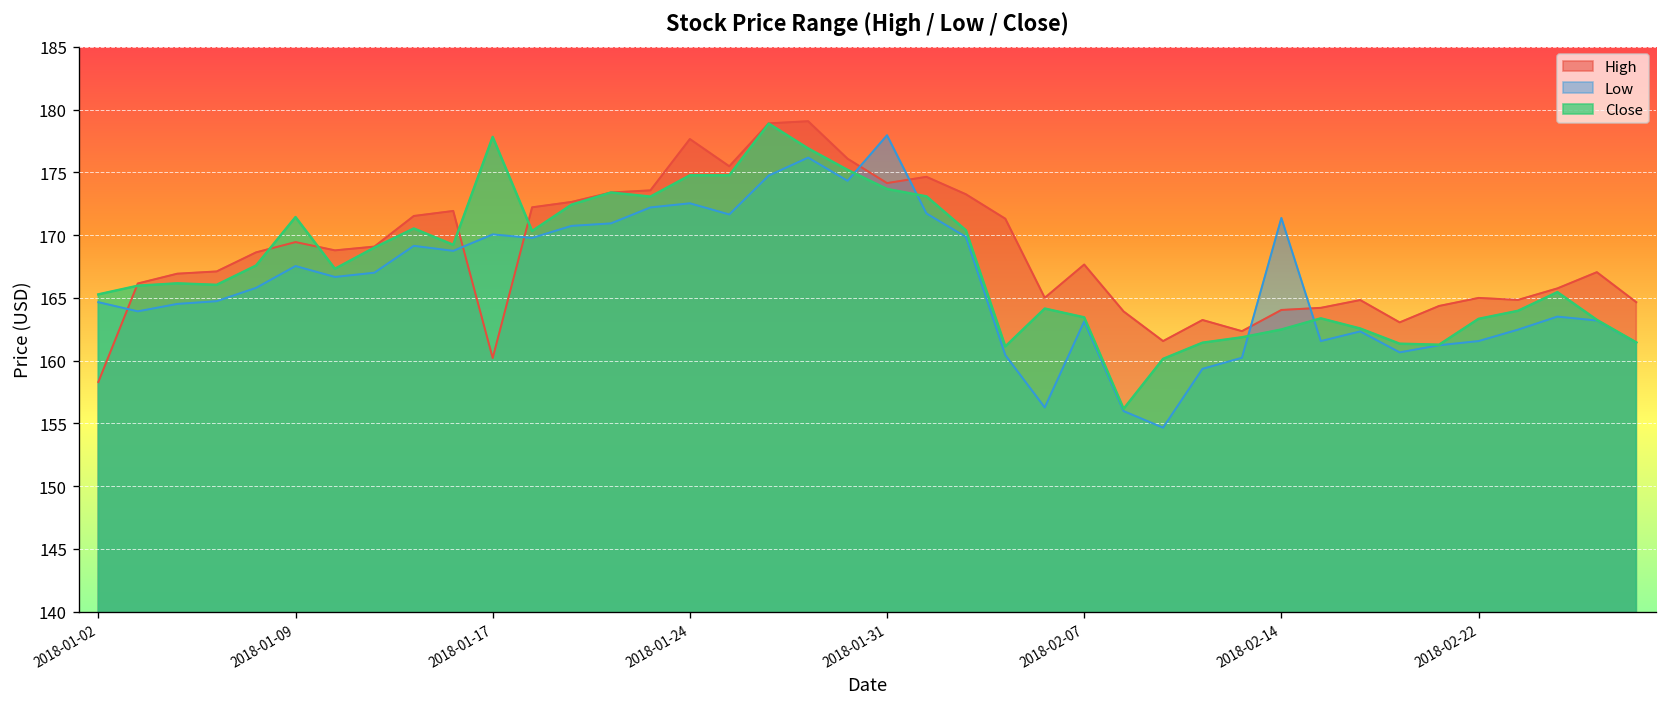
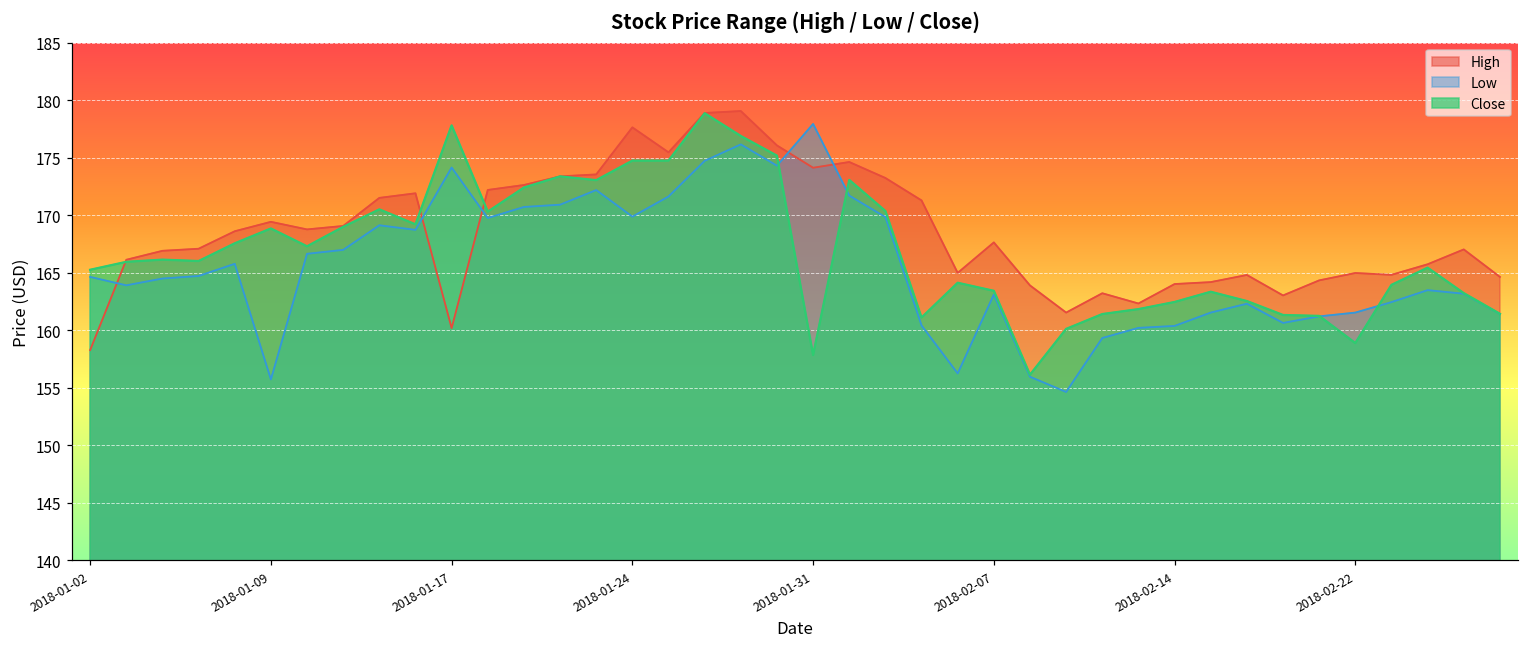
  {
    "High": {
      "2018-01-02": 158.3,
      "2018-01-09": 169.4,
      "2018-01-17": 160.2,
      "2018-01-24": 177.7,
      "2018-01-31": 174.1,
      "2018-02-07": 167.7,
      "2018-02-14": 164.0,
      "2018-02-22": 165.0
    },
    "Low": {
      "2018-01-02": 164.7,
-     "2018-01-09": 167.5,
-     "2018-01-17": 170.1,
-     "2018-01-24": 172.5,
+     "2018-01-09": 155.7,
+     "2018-01-17": 174.2,
+     "2018-01-24": 169.9,
      "2018-01-31": 178.0,
      "2018-02-07": 163.1,
-     "2018-02-14": 171.4,
+     "2018-02-14": 160.4,
      "2018-02-22": 161.6
    },
    "Close": {
      "2018-01-02": 165.3,
-     "2018-01-09": 171.4,
+     "2018-01-09": 168.9,
      "2018-01-17": 177.8,
      "2018-01-24": 174.8,
-     "2018-01-31": 173.7,
+     "2018-01-31": 157.9,
      "2018-02-07": 163.4,
      "2018-02-14": 162.5,
-     "2018-02-22": 163.3
+     "2018-02-22": 158.9
    }
  }
